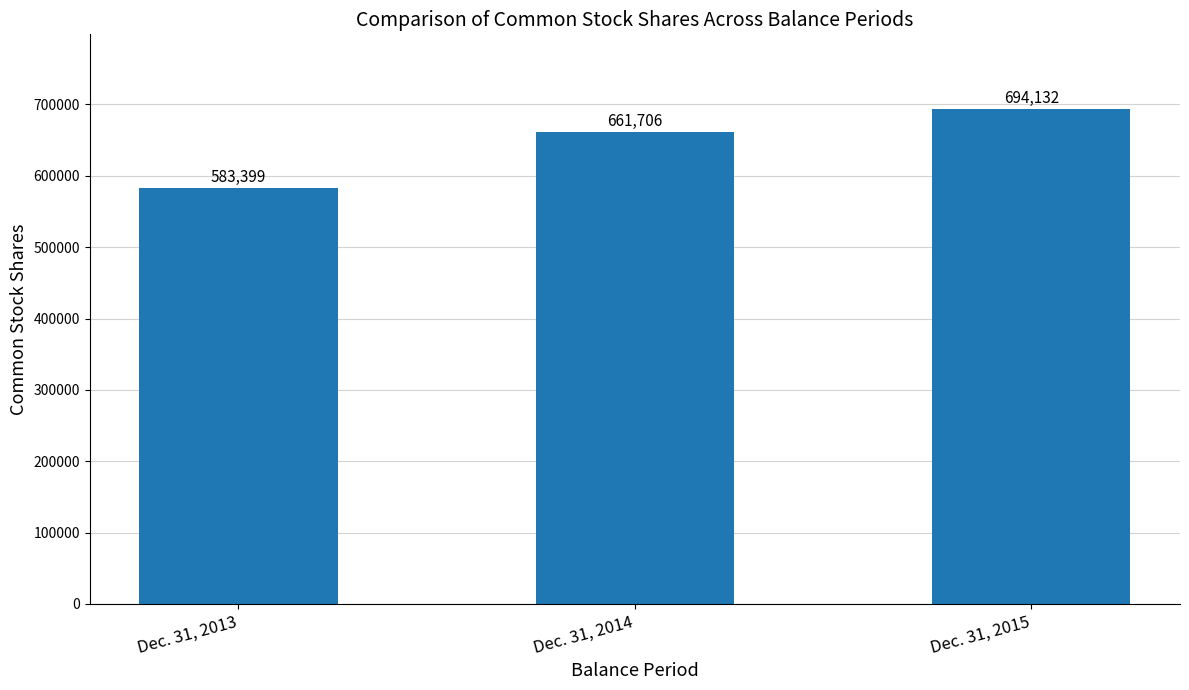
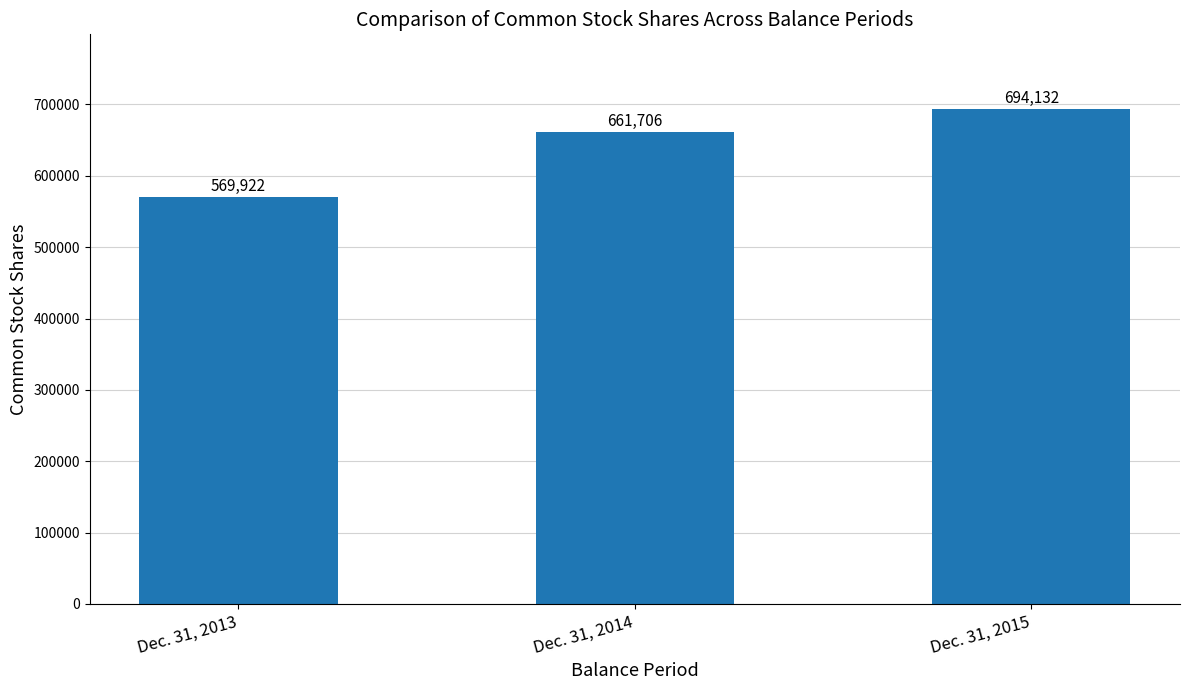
  {
-   "Dec. 31, 2013": "583,399",
+   "Dec. 31, 2013": "569,922",
    "Dec. 31, 2014": "661,706",
    "Dec. 31, 2015": "694,132"
  }
